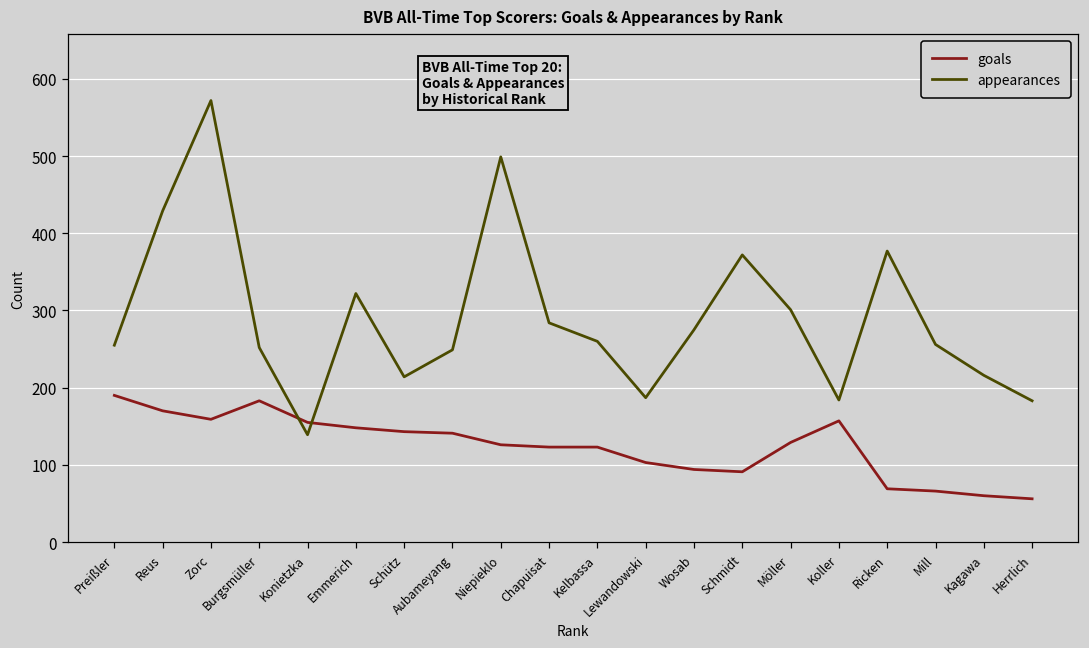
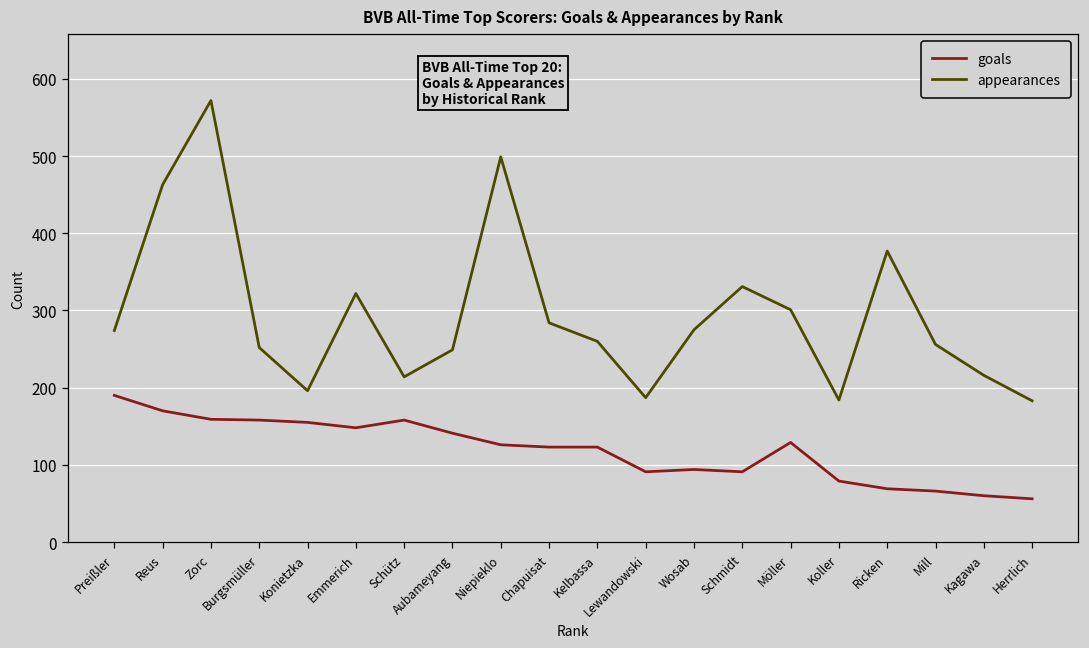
  {
    "goals": {
      "Preißler": 190,
      "Reus": 170,
      "Zorc": 160,
-     "Burgsmüller": 180,
+     "Burgsmüller": 160,
      "Konietzka": 160,
      "Emmerich": 150,
-     "Schütz": 140,
+     "Schütz": 160,
      "Aubameyang": 140,
      "Niepieklo": 130,
      "Chapuisat": 120,
      "Kelbassa": 120,
-     "Lewandowski": 100,
+     "Lewandowski": 90,
      "Wosab": 90,
      "Schmidt": 90,
      "Möller": 130,
-     "Koller": 160,
+     "Koller": 80,
      "Ricken": 70,
      "Mill": 70,
      "Kagawa": 60,
      "Herrlich": 60
    },
    "appearances": {
-     "Preißler": 260,
-     "Reus": 430,
+     "Preißler": 270,
+     "Reus": 460,
      "Zorc": 570,
      "Burgsmüller": 250,
-     "Konietzka": 140,
+     "Konietzka": 200,
      "Emmerich": 320,
      "Schütz": 210,
      "Aubameyang": 250,
      "Niepieklo": 500,
      "Chapuisat": 280,
      "Kelbassa": 260,
      "Lewandowski": 190,
      "Wosab": 280,
-     "Schmidt": 370,
+     "Schmidt": 330,
      "Möller": 300,
      "Koller": 180,
      "Ricken": 380,
      "Mill": 260,
      "Kagawa": 220,
      "Herrlich": 180
    }
  }
